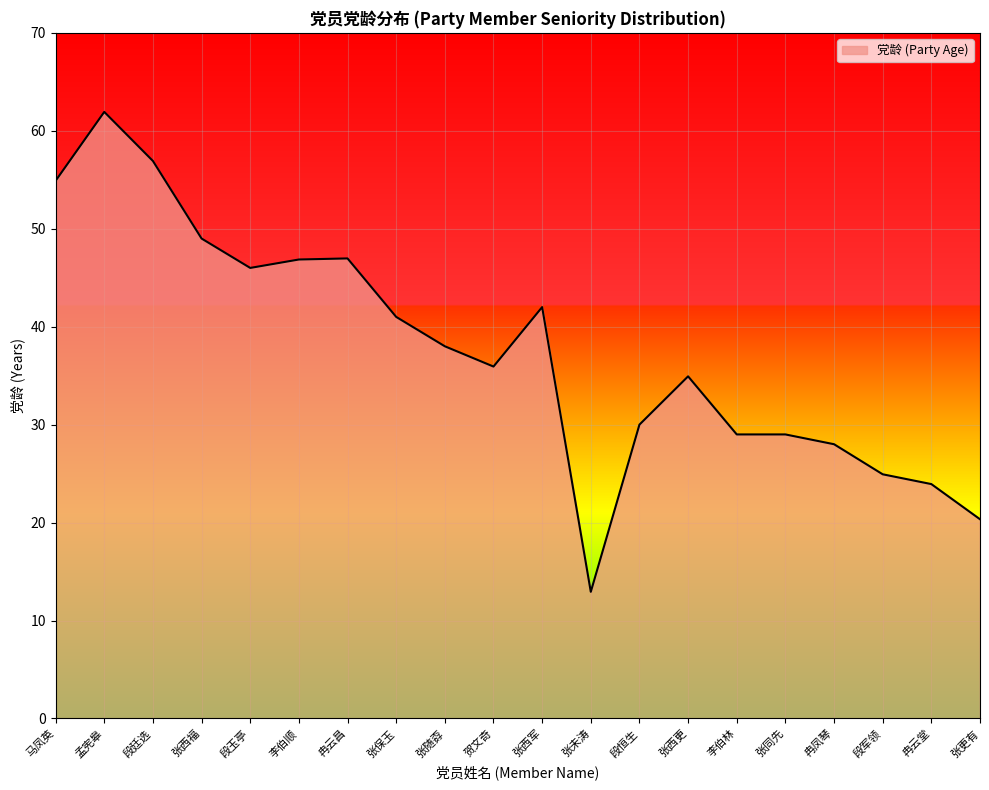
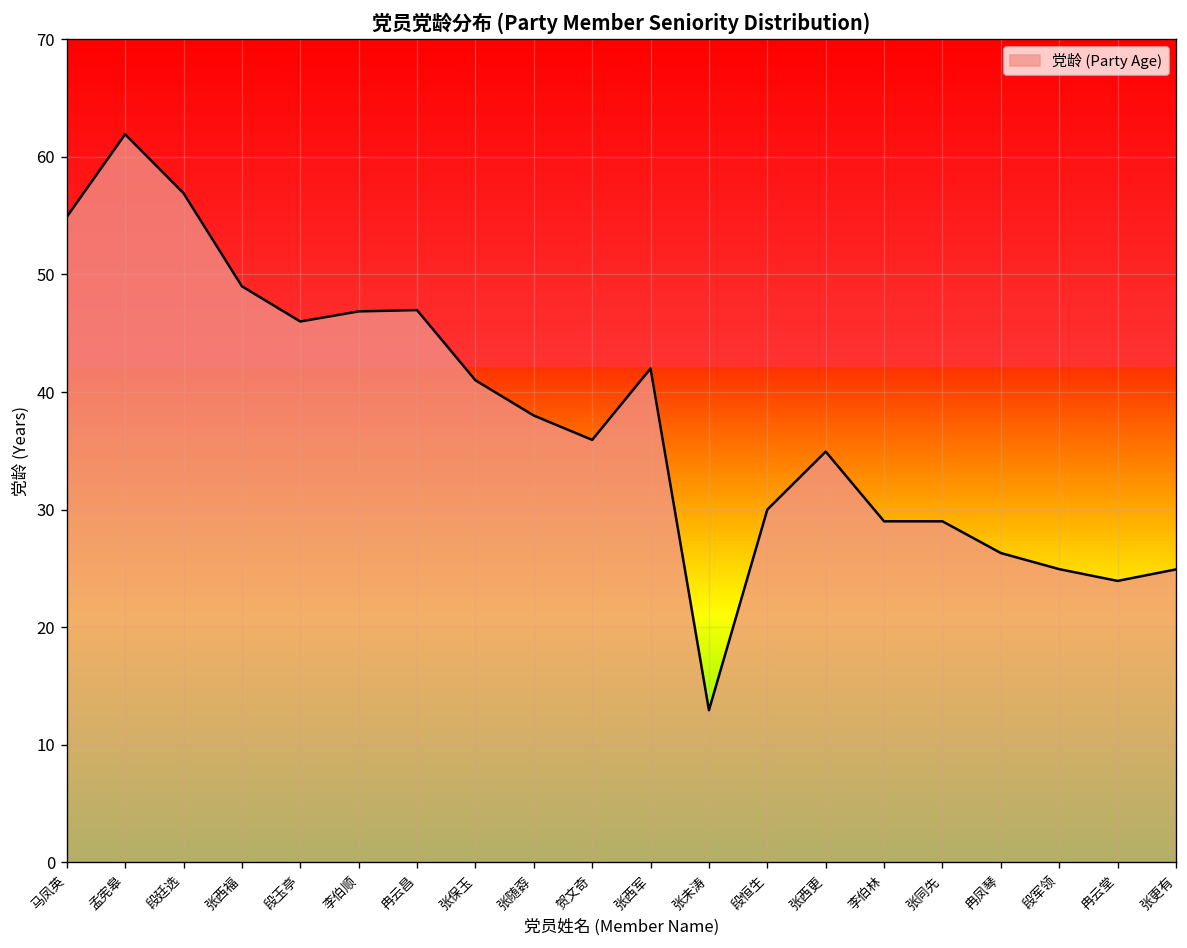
  {
    "马凤英": 55,
    "孟宪皋": 62,
    "段廷选": 57,
    "张西福": 49,
    "段玉亭": 46,
    "李伯顺": 47,
    "冉云昌": 47,
    "张保玉": 41,
    "张随孬": 38,
    "贺文奇": 36,
    "张西军": 42,
    "张未涛": 13,
    "段恒生": 30,
    "张西更": 35,
    "李伯林": 29,
    "张同先": 29,
-   "冉凤琴": 28,
+   "冉凤琴": 26,
    "段军领": 25,
    "冉云堂": 24,
-   "张更有": 20
+   "张更有": 25
  }
